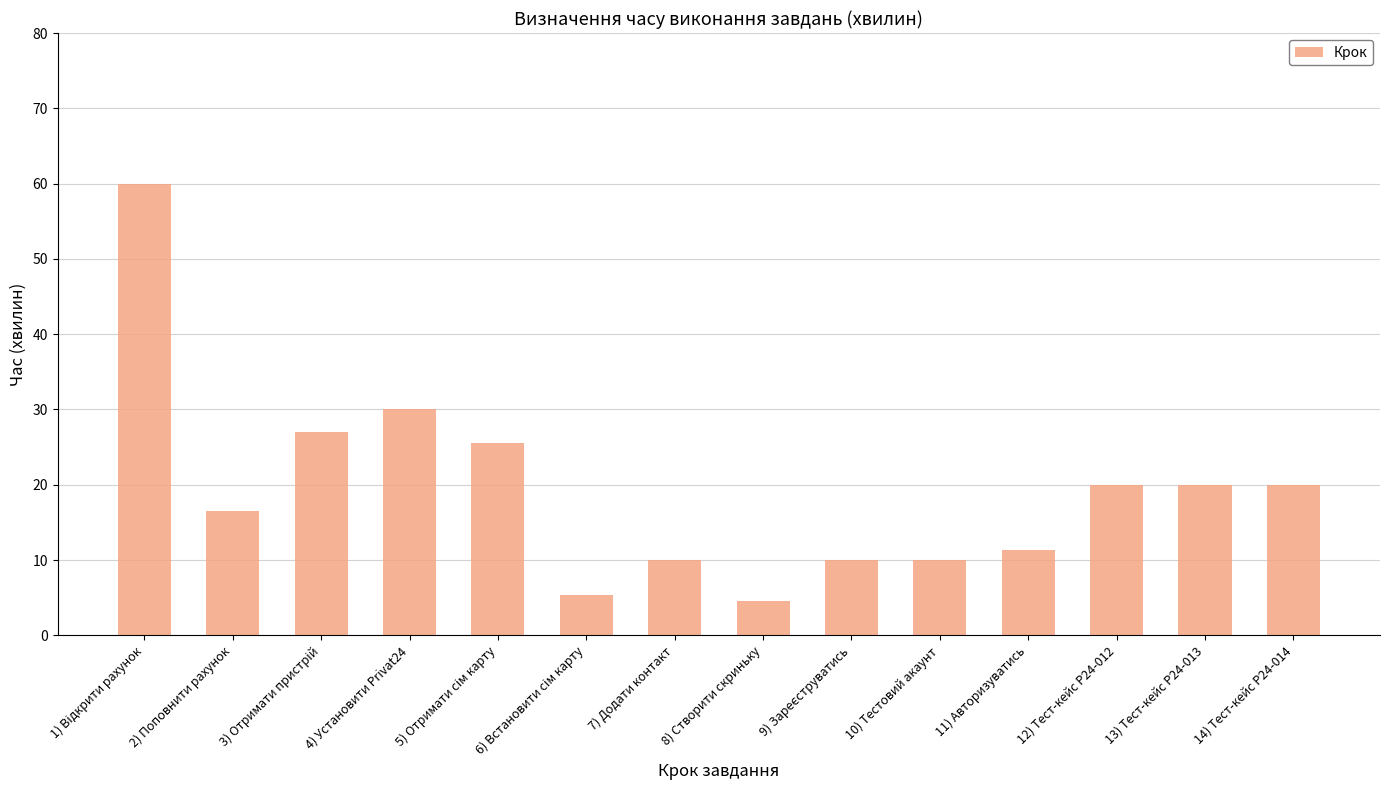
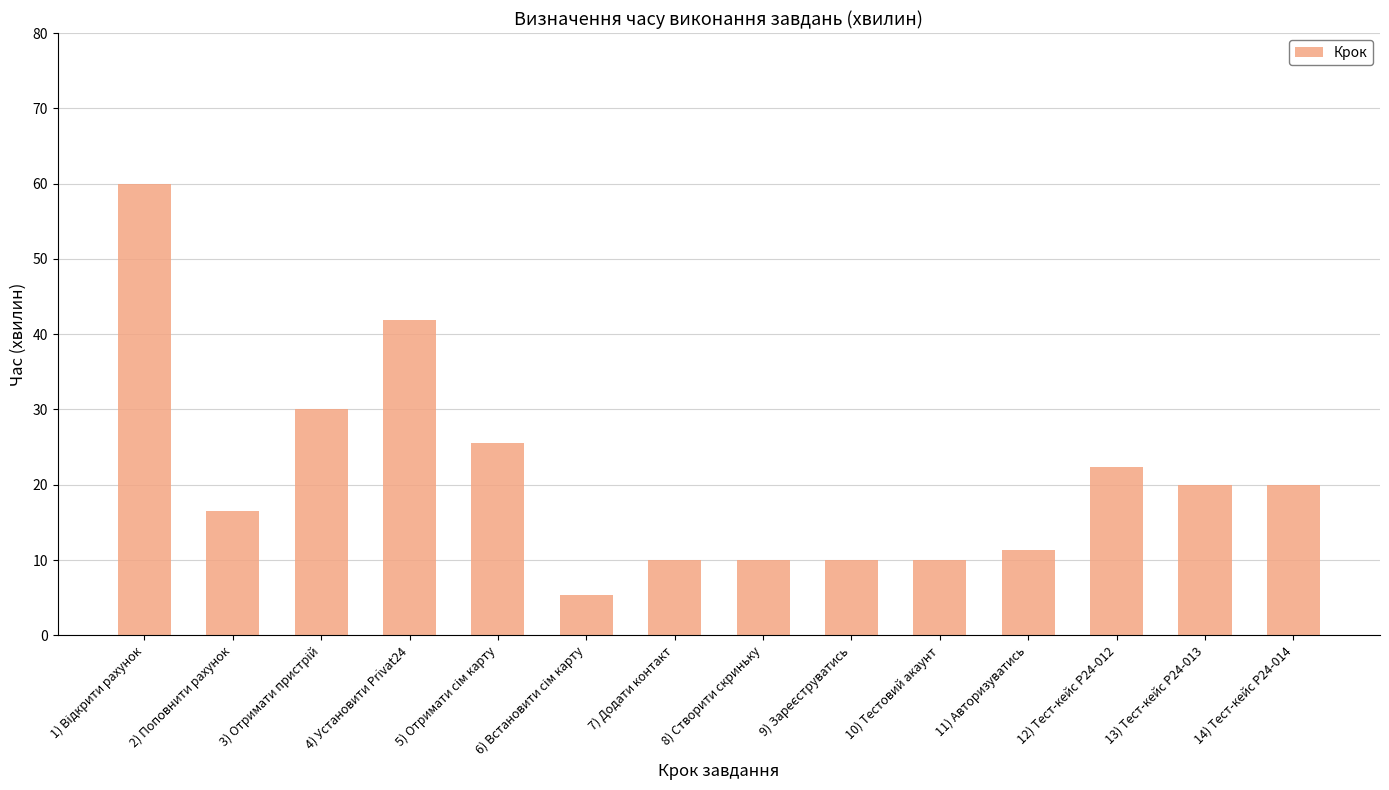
  {
    "1) Відкрити рахунок": 60,
    "2) Поповнити рахунок": 17,
-   "3) Отримати пристрій": 27,
-   "4) Установити Privat24": 30,
+   "3) Отримати пристрій": 30,
+   "4) Установити Privat24": 42,
    "5) Отримати сім карту": 26,
    "6) Встановити сім карту": 5,
    "7) Додати контакт": 10,
-   "8) Створити скриньку": 5,
+   "8) Створити скриньку": 10,
    "9) Зареєструватись": 10,
    "10) Тестовий акаунт": 10,
    "11) Авторизуватись": 11,
-   "12) Тест-кейс P24-012": 20,
+   "12) Тест-кейс P24-012": 22,
    "13) Тест-кейс P24-013": 20,
    "14) Тест-кейс P24-014": 20
  }
